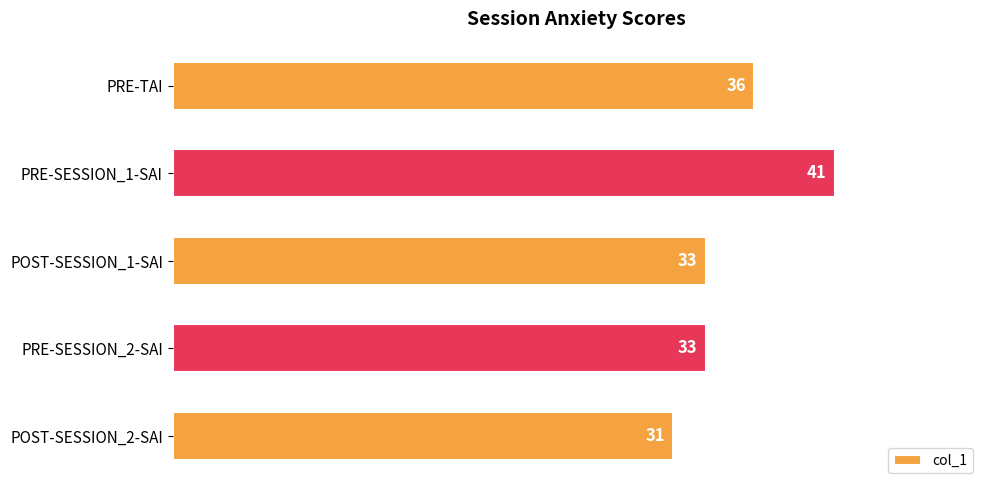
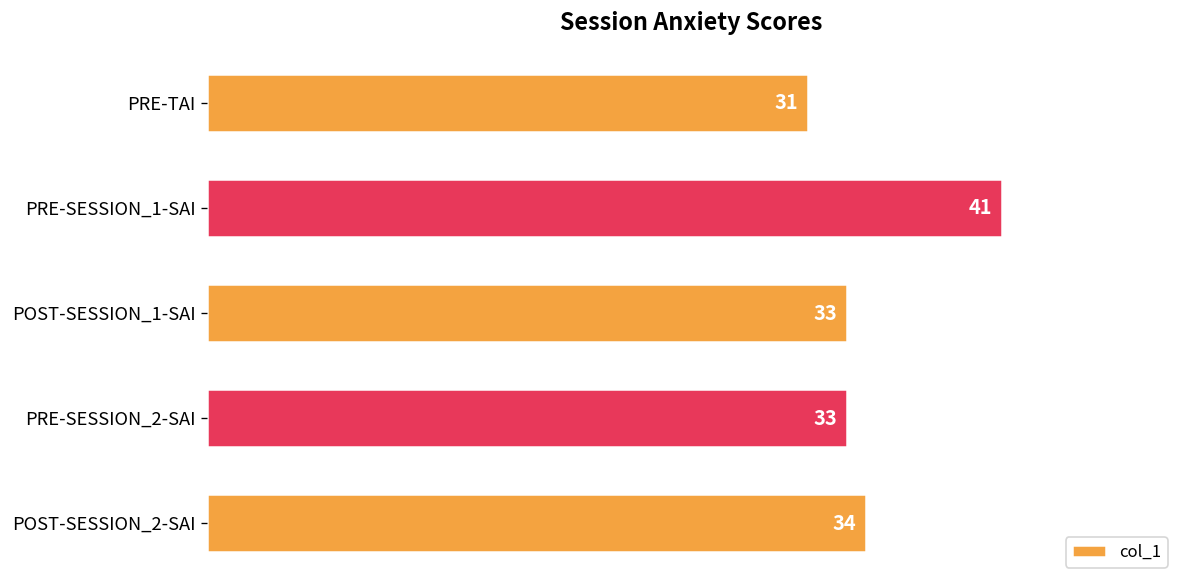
  {
-   "PRE-TAI": 36,
+   "PRE-TAI": 31,
    "PRE-SESSION_1-SAI": 41,
    "POST-SESSION_1-SAI": 33,
    "PRE-SESSION_2-SAI": 33,
-   "POST-SESSION_2-SAI": 31
+   "POST-SESSION_2-SAI": 34
  }
